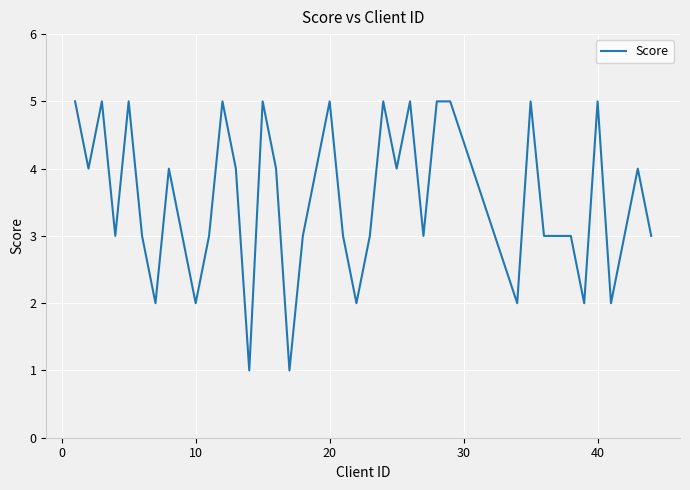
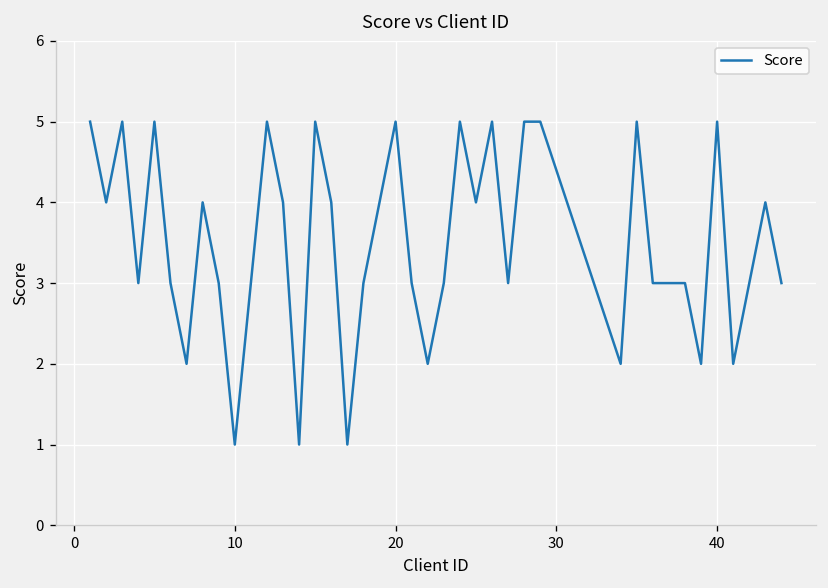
  {
-   "10": 2,
+   "10": 1,
    "20": 5,
    "40": 5
  }
